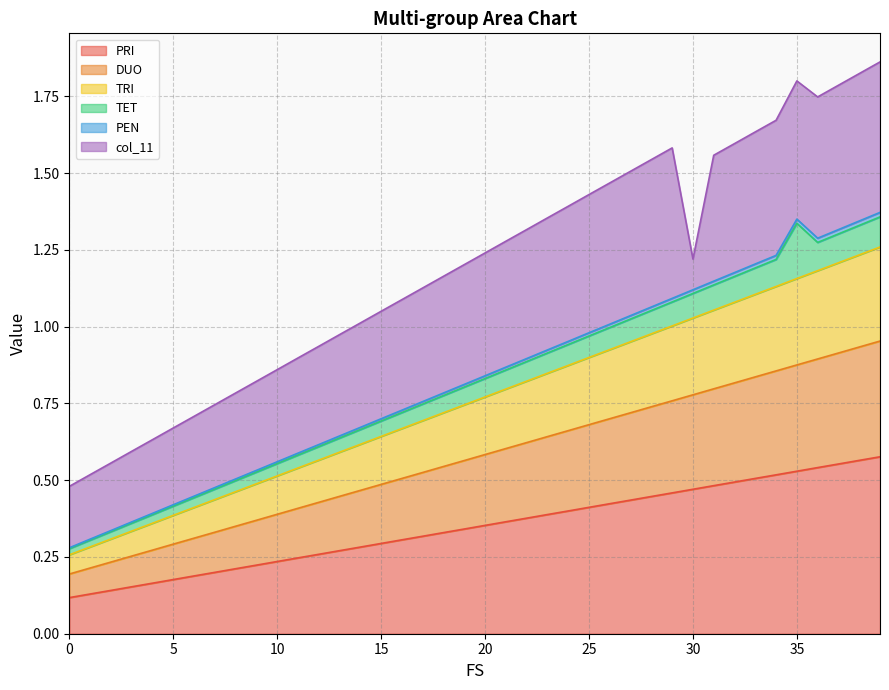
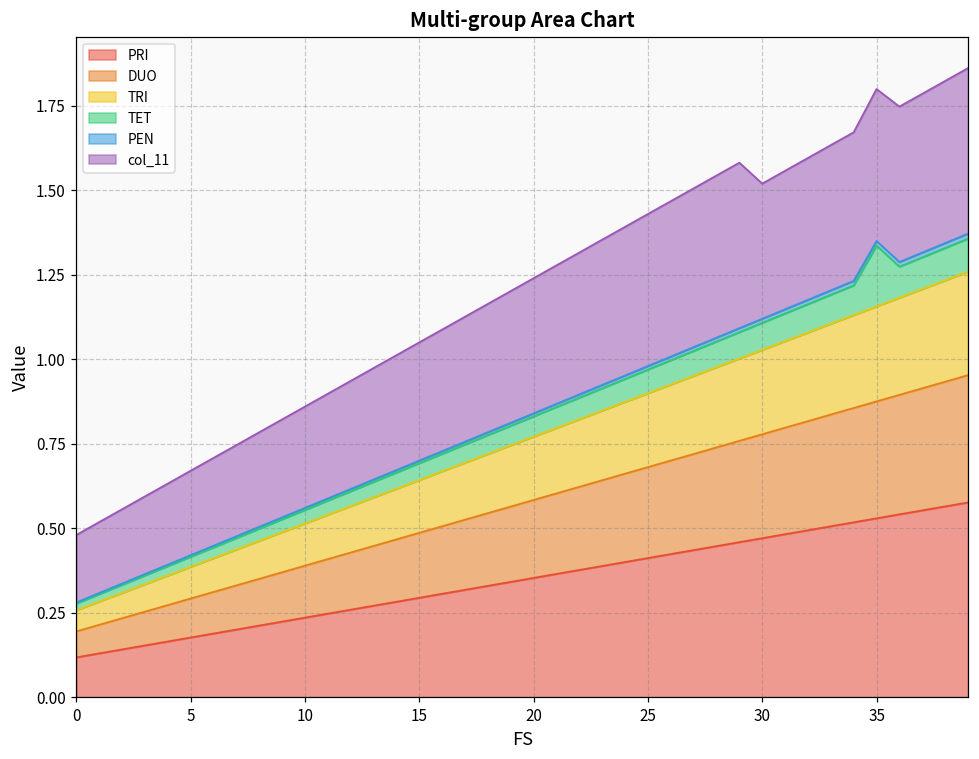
  {
    "TRI": {
      "0": 0.06,
      "5": 0.1,
      "10": 0.13,
      "15": 0.16,
      "20": 0.19,
      "25": 0.22,
      "30": 0.25,
      "35": 0.28
    },
    "TET": {
      "20": 0.06,
      "25": 0.07,
      "30": 0.08,
      "35": 0.18
    },
    "PEN": {
      "20": 0.01,
      "25": 0.01,
      "30": 0.01,
      "35": 0.01
    },
    "col_11": {
      "0": 0.2,
      "5": 0.25,
      "10": 0.3,
      "15": 0.35,
      "20": 0.4,
      "25": 0.45,
-     "30": 0.1,
+     "30": 0.4,
      "35": 0.45
    }
  }
